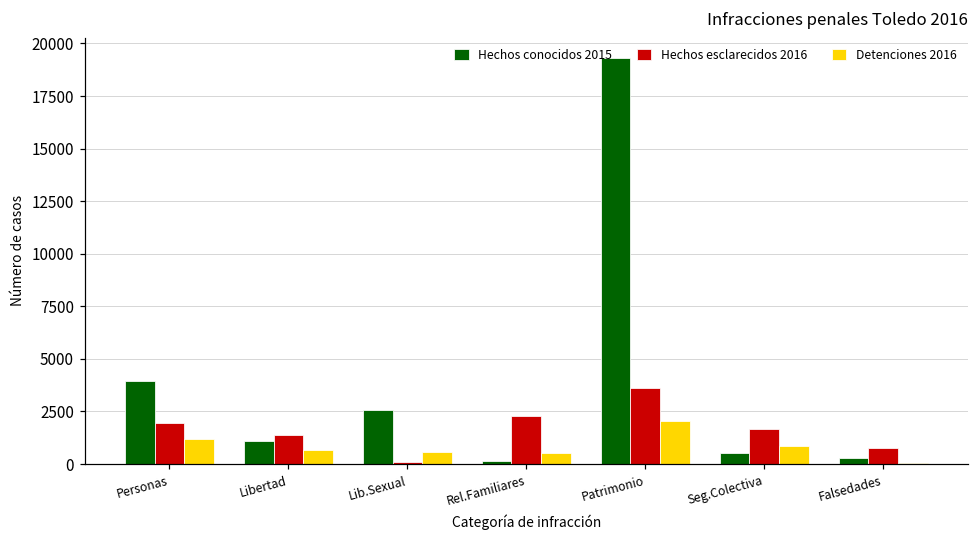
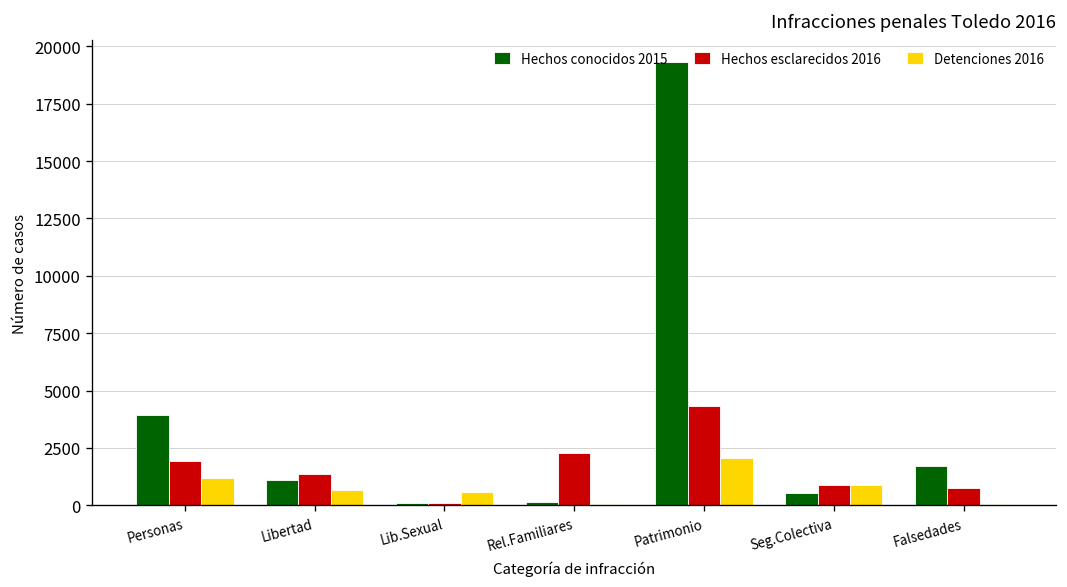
  {
    "Hechos conocidos 2015": {
      "Personas": 3900,
      "Libertad": 1100,
-     "Lib.Sexual": 2500,
+     "Lib.Sexual": 100,
      "Rel.Familiares": 200,
      "Patrimonio": 19300,
      "Seg.Colectiva": 500,
-     "Falsedades": 300
+     "Falsedades": 1700
    },
    "Hechos esclarecidos 2016": {
      "Personas": 1900,
      "Libertad": 1400,
      "Rel.Familiares": 2300,
-     "Patrimonio": 3600,
-     "Seg.Colectiva": 1700,
+     "Patrimonio": 4300,
+     "Seg.Colectiva": 900,
      "Falsedades": 800
    },
    "Detenciones 2016": {
      "Personas": 1200,
      "Libertad": 700,
      "Lib.Sexual": 600,
-     "Rel.Familiares": 500,
+     "Rel.Familiares": 0,
      "Patrimonio": 2100,
      "Seg.Colectiva": 900
    }
  }
